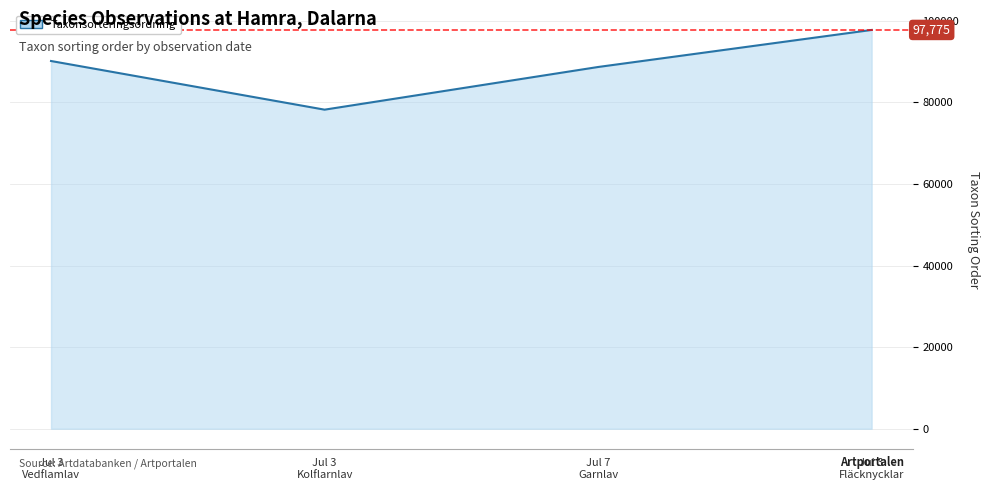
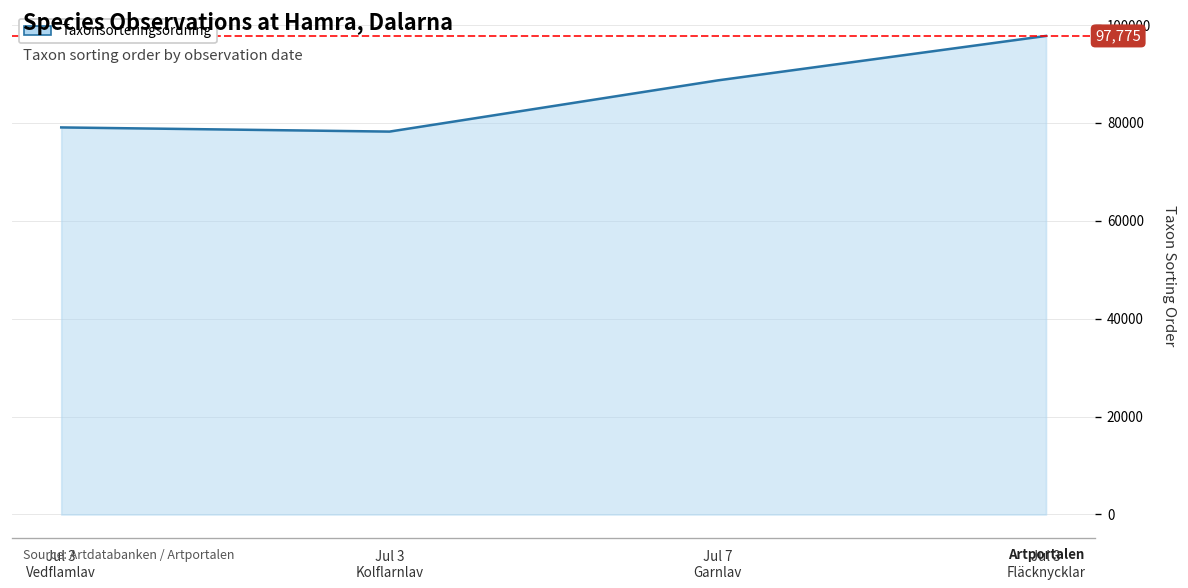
  {
-   "Jul 3 Vedflamlav": 90000,
+   "Jul 3 Vedflamlav": 79000,
    "Jul 3 Kolflarnlav": 78000,
    "Jul 7 Garnlav": 89000,
    "Jul 3 Fläcknycklar": 98000
  }
